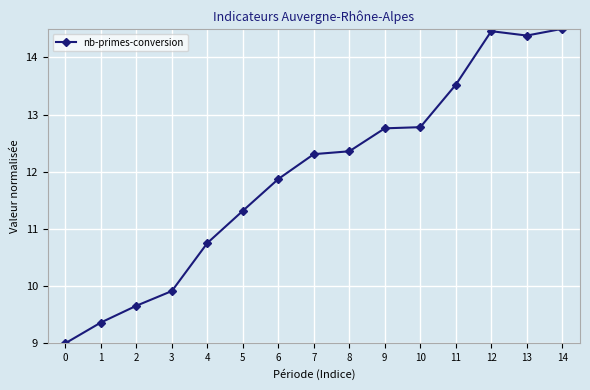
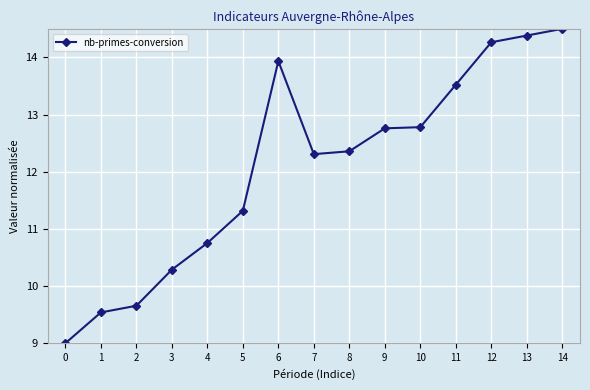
  {
    "0": 9.0,
-   "1": 9.4,
+   "1": 9.5,
    "2": 9.7,
-   "3": 9.9,
+   "3": 10.3,
    "4": 10.8,
    "5": 11.3,
-   "6": 11.9,
+   "6": 13.9,
    "7": 12.3,
    "8": 12.4,
    "9": 12.8,
    "10": 12.8,
    "11": 13.5,
-   "12": 14.5,
+   "12": 14.3,
    "13": 14.4,
    "14": 14.5
  }
